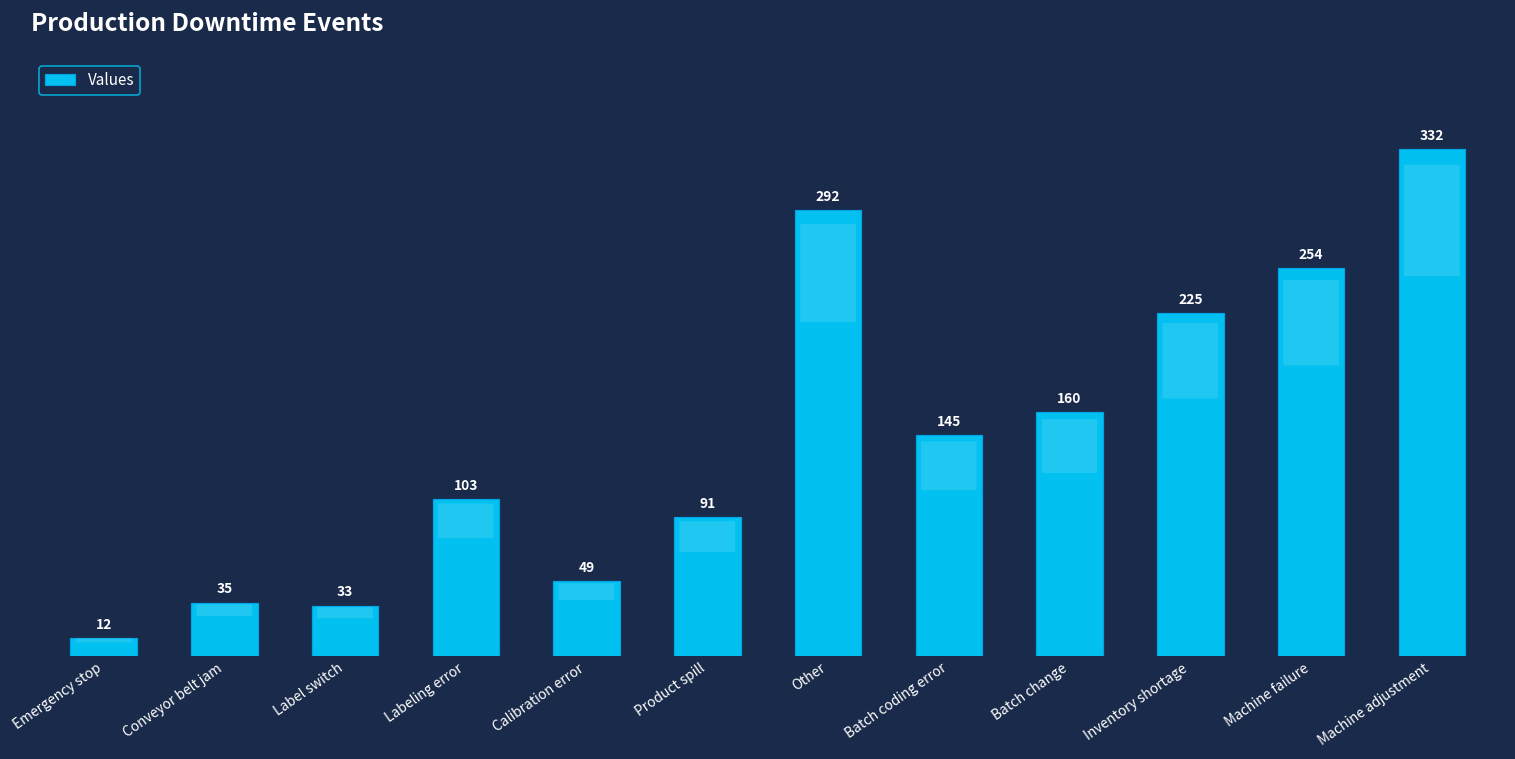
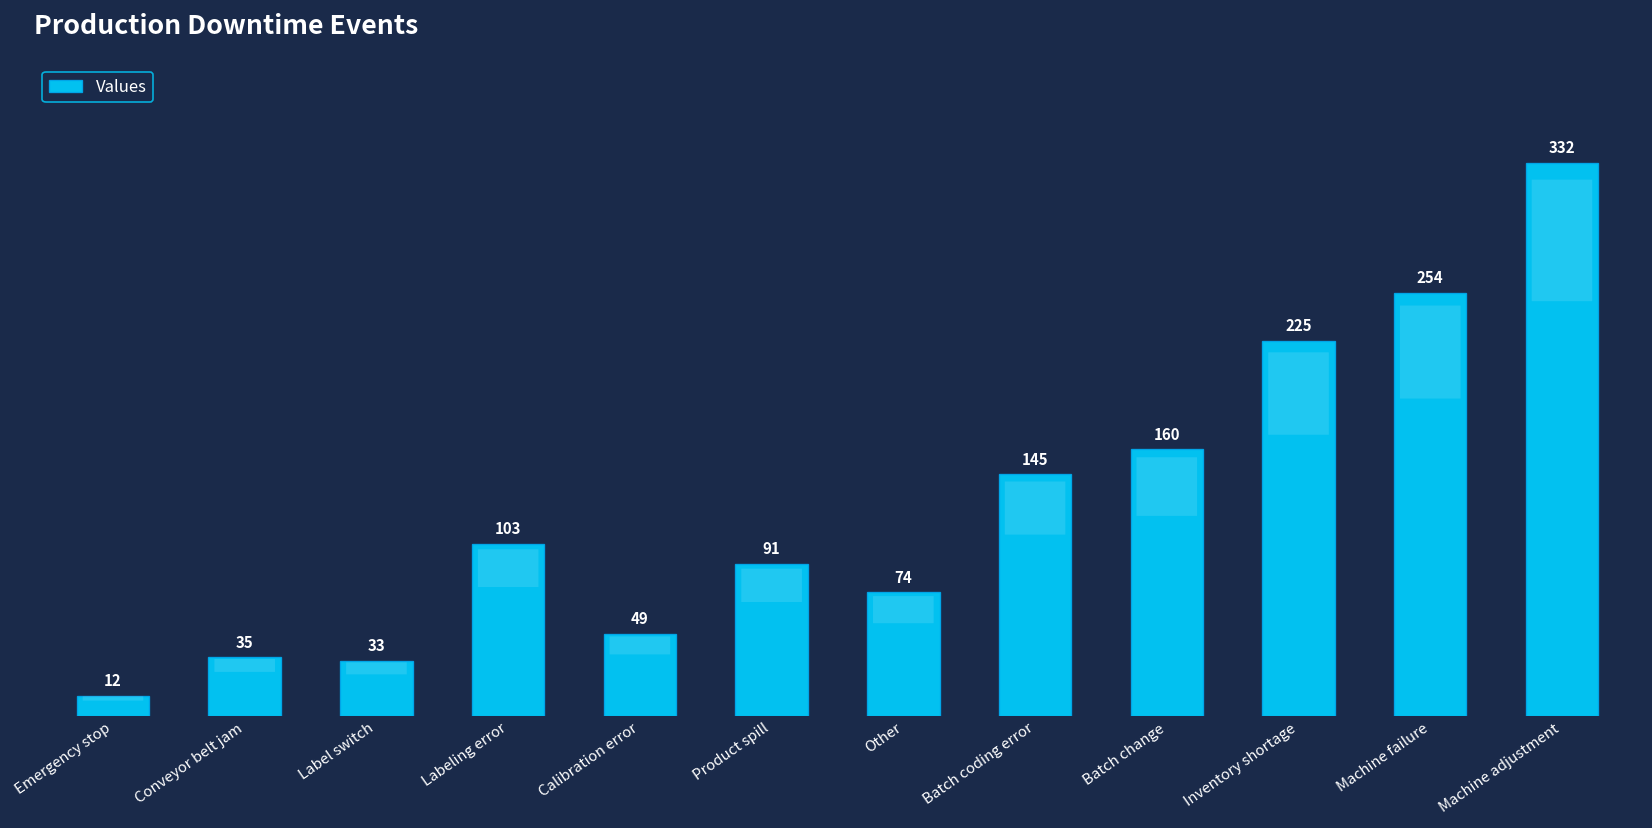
  {
    "Emergency stop": 12,
    "Conveyor belt jam": 35,
    "Label switch": 33,
    "Labeling error": 103,
    "Calibration error": 49,
    "Product spill": 91,
-   "Other": 292,
+   "Other": 74,
    "Batch coding error": 145,
    "Batch change": 160,
    "Inventory shortage": 225,
    "Machine failure": 254,
    "Machine adjustment": 332
  }
